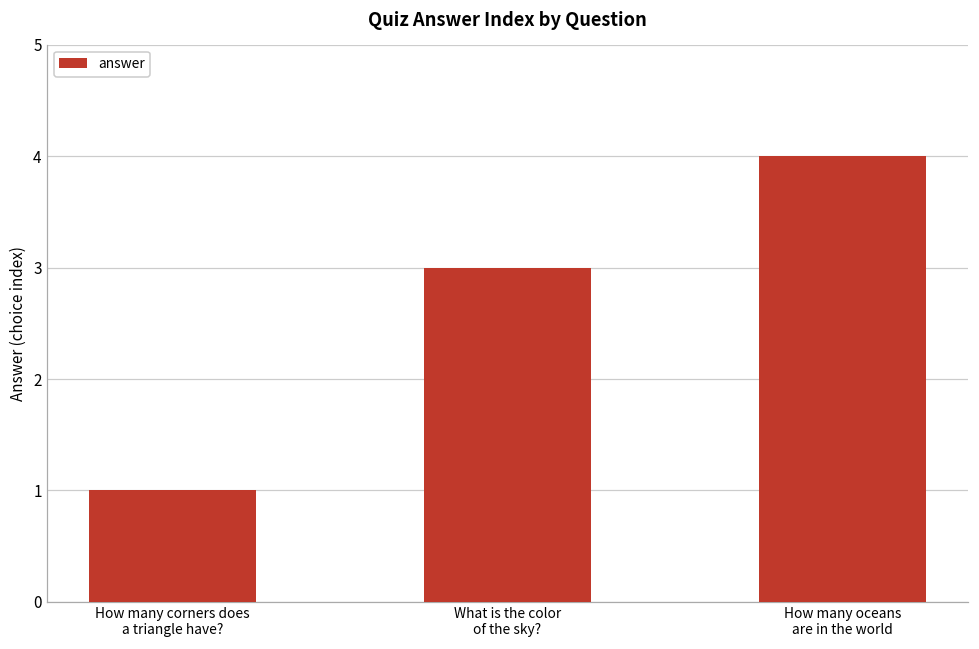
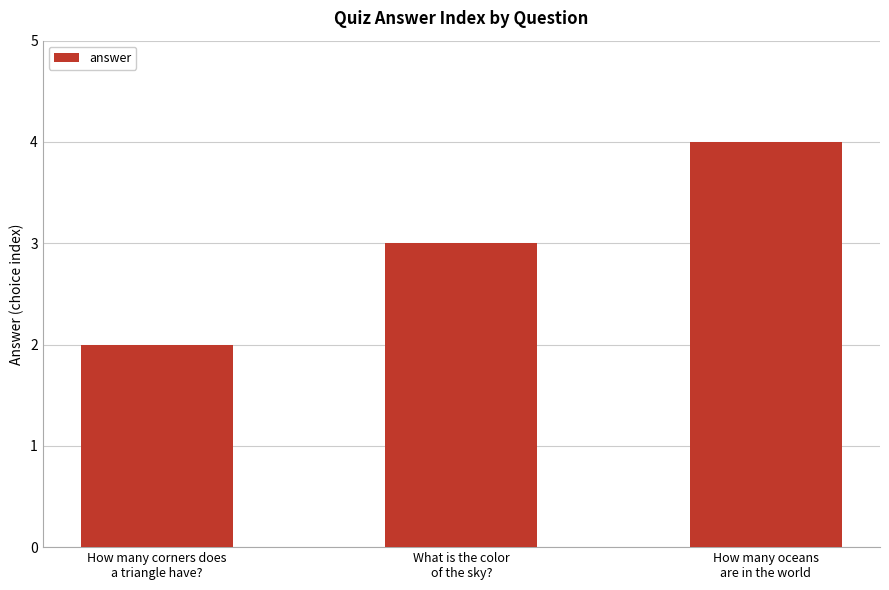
  {
-   "How many corners does a triangle have?": 1,
+   "How many corners does a triangle have?": 2,
    "What is the color of the sky?": 3,
    "How many oceans are in the world": 4
  }
